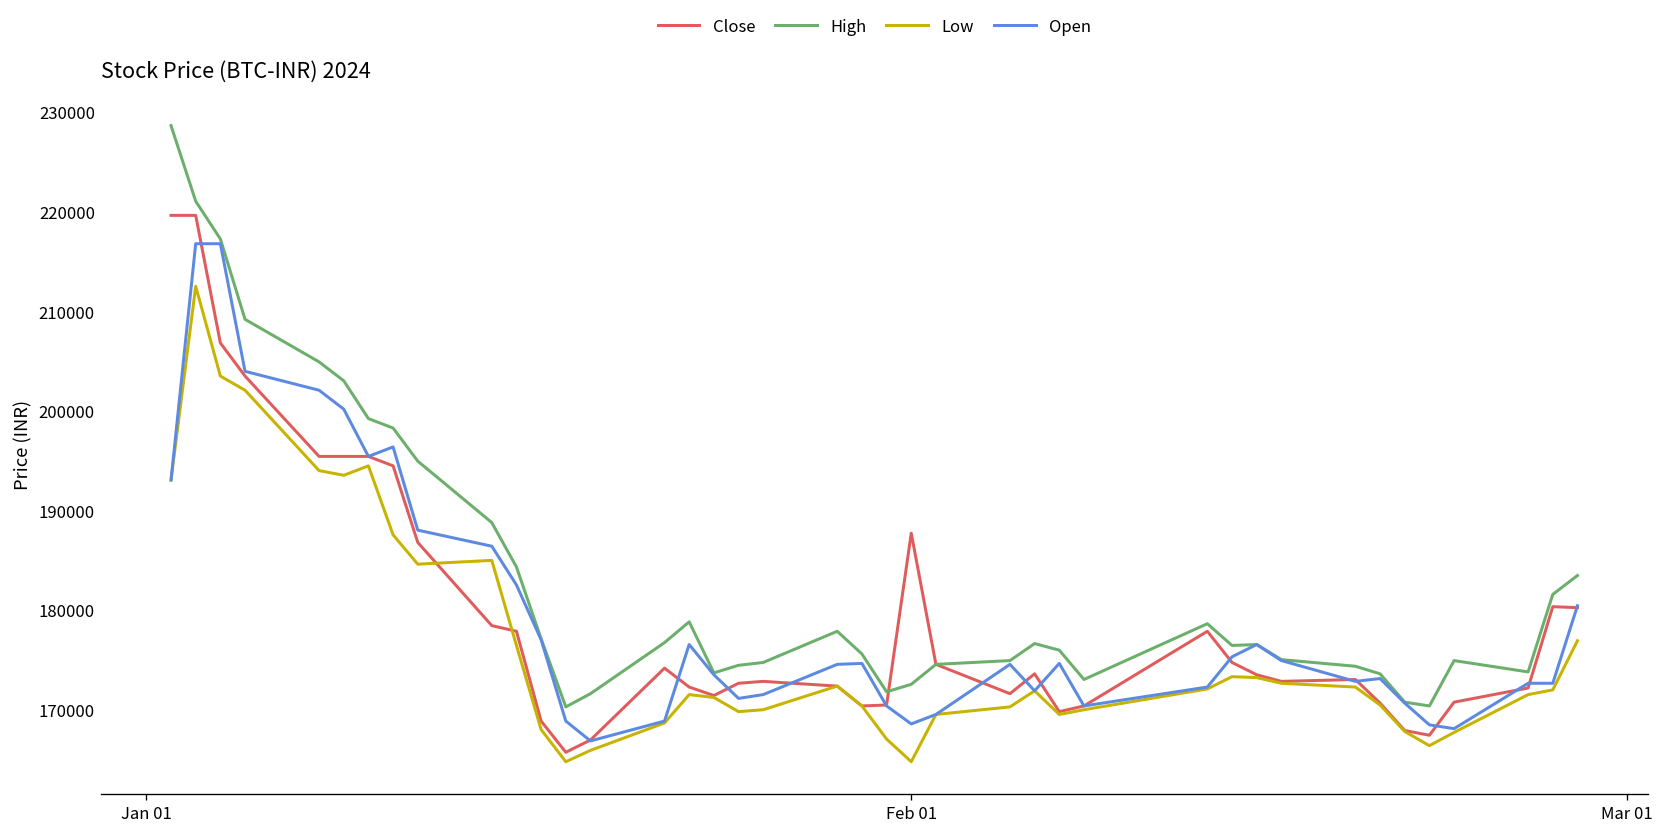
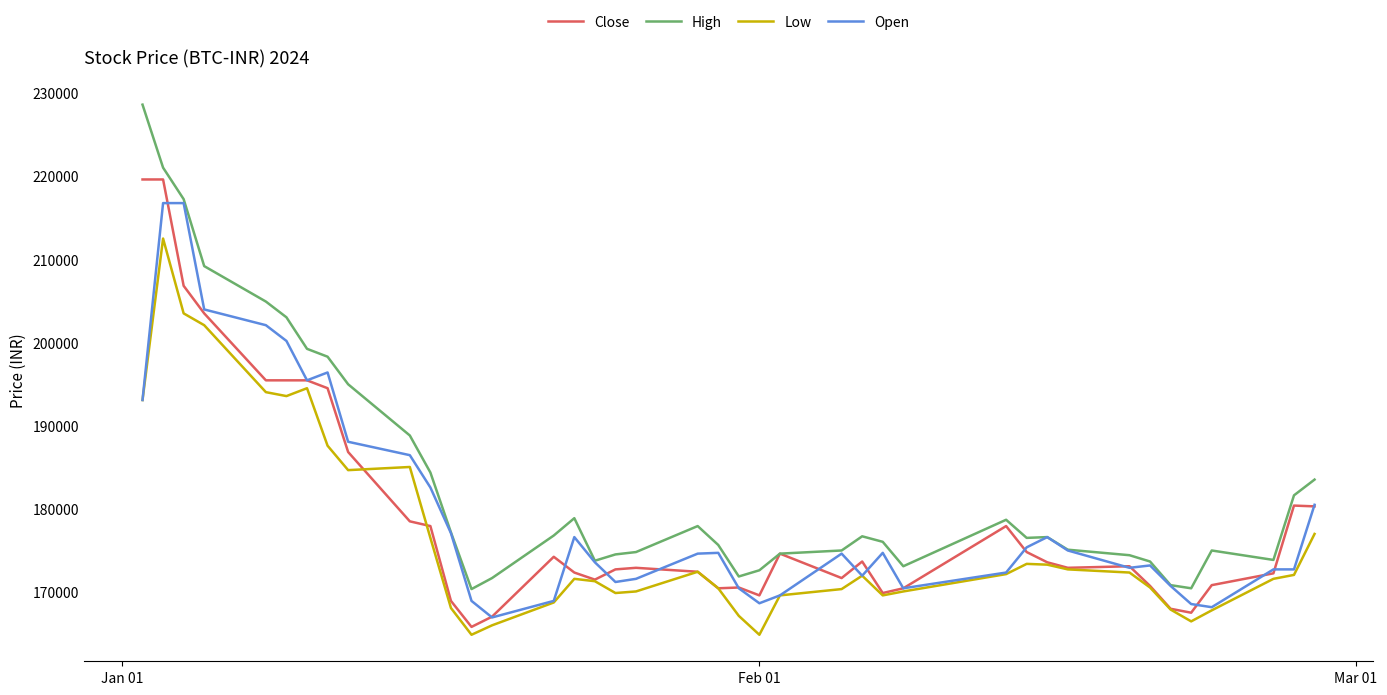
  {
    "Close": {
-     "Feb 01": 188000
+     "Feb 01": 170000
    },
    "High": {
      "Feb 01": 173000
    },
    "Low": {
      "Feb 01": 165000
    },
    "Open": {
      "Feb 01": 169000
    }
  }
